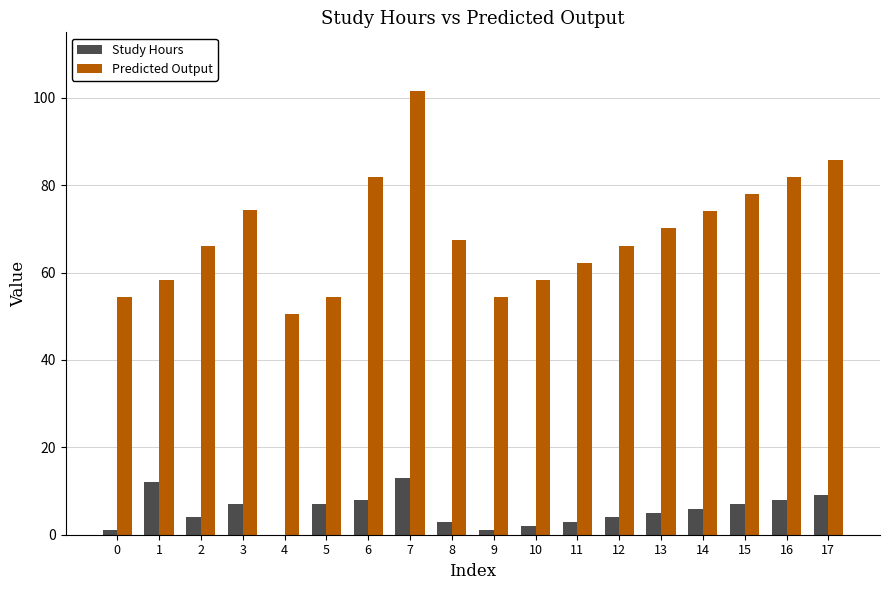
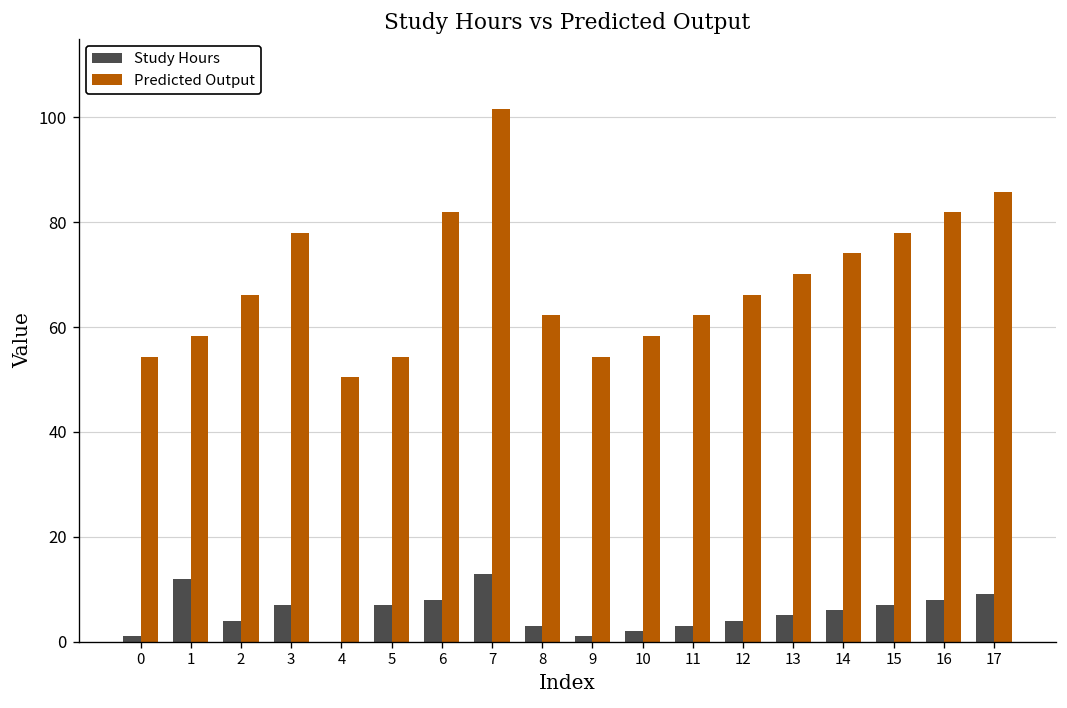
  {
    "Study Hours": {
      "0": 1,
      "1": 12,
      "2": 4,
      "3": 7,
      "4": 0,
      "5": 7,
      "6": 8,
      "7": 13,
      "8": 3,
      "9": 1,
      "10": 2,
      "11": 3,
      "12": 4,
      "13": 5,
      "14": 6,
      "15": 7,
      "16": 8,
      "17": 9
    },
    "Predicted Output": {
      "0": 54,
      "1": 58,
      "2": 66,
-     "3": 74,
+     "3": 78,
      "4": 50,
      "5": 54,
      "6": 82,
      "7": 102,
-     "8": 68,
+     "8": 62,
      "9": 54,
      "10": 58,
      "11": 62,
      "12": 66,
      "13": 70,
      "14": 74,
      "15": 78,
      "16": 82,
      "17": 86
    }
  }
